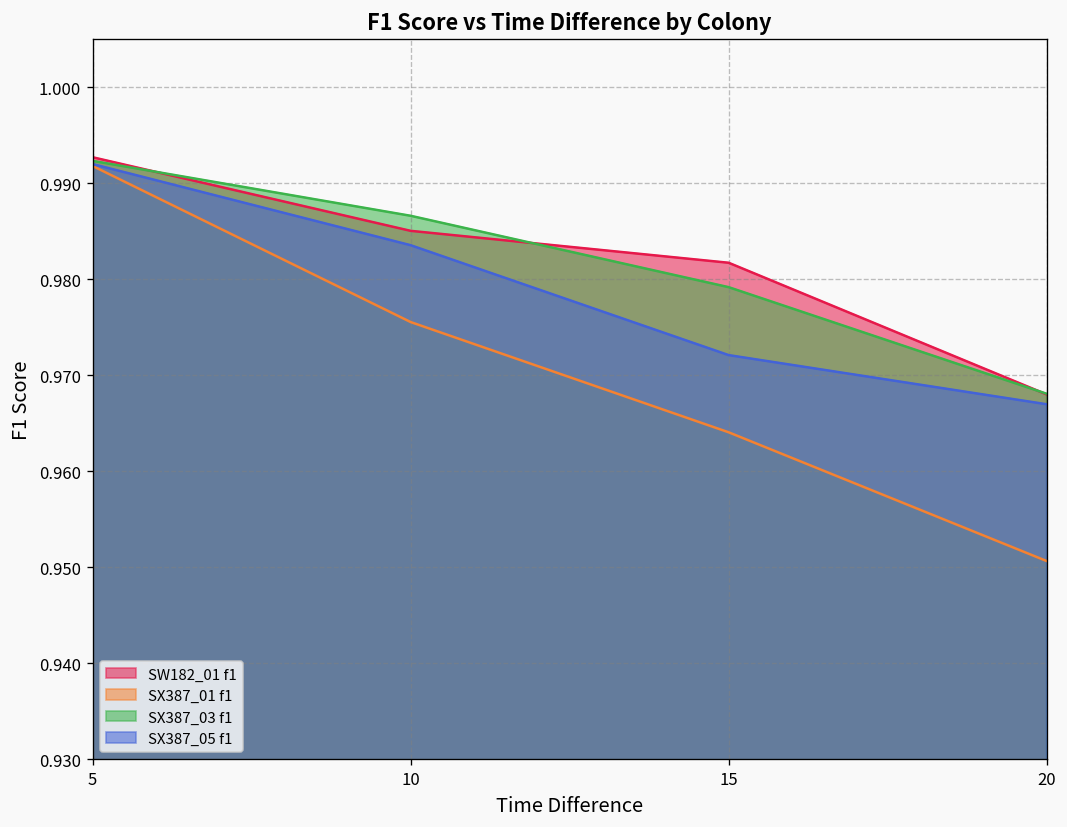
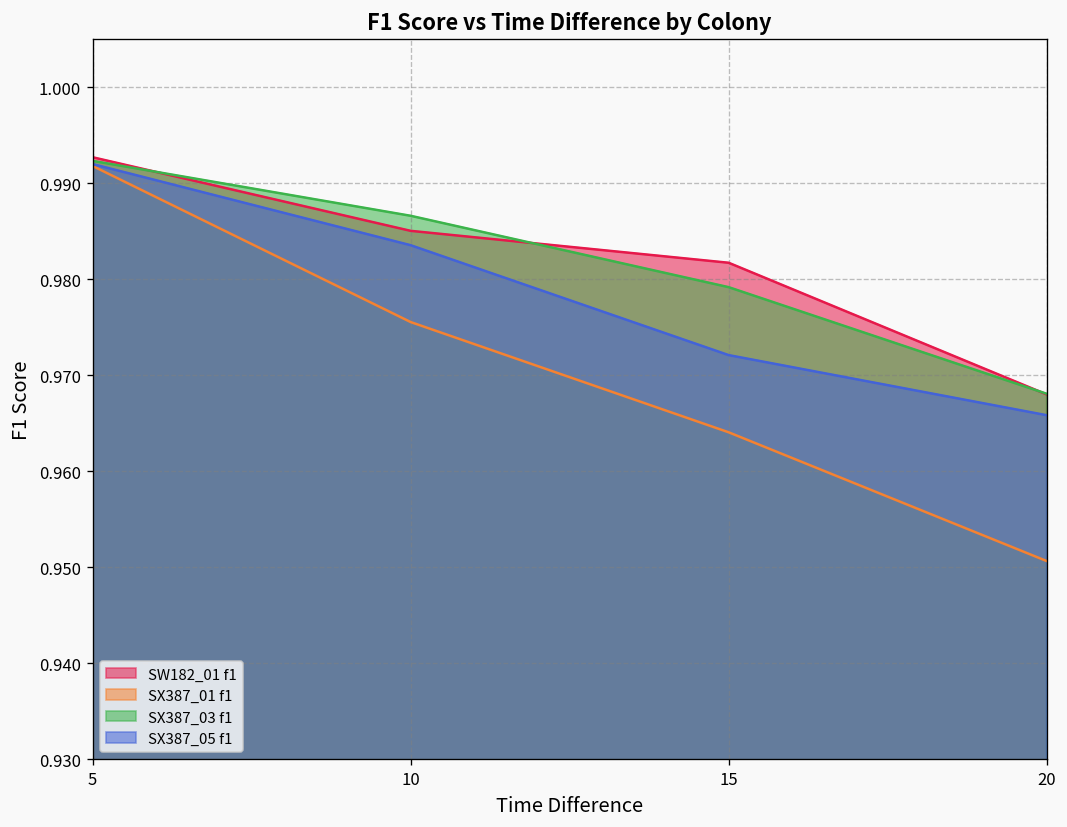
  {
    "SW182_01 f1": {
      "5": 0.993,
      "10": 0.985,
      "15": 0.982
    },
    "SX387_01 f1": {
      "10": 0.976,
      "15": 0.964,
      "20": 0.951
    },
    "SX387_03 f1": {
      "5": 0.992,
      "10": 0.987,
      "15": 0.979
    },
    "SX387_05 f1": {
      "10": 0.984,
      "15": 0.972,
-     "20": 0.967
+     "20": 0.966
    }
  }
